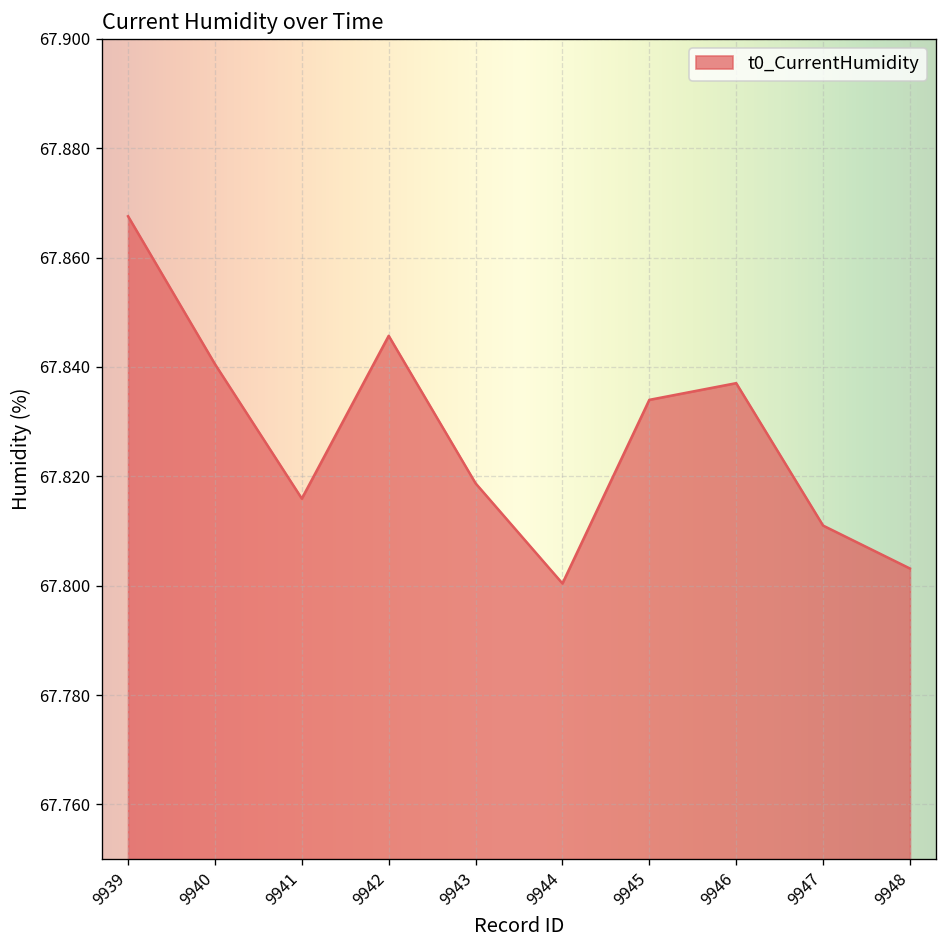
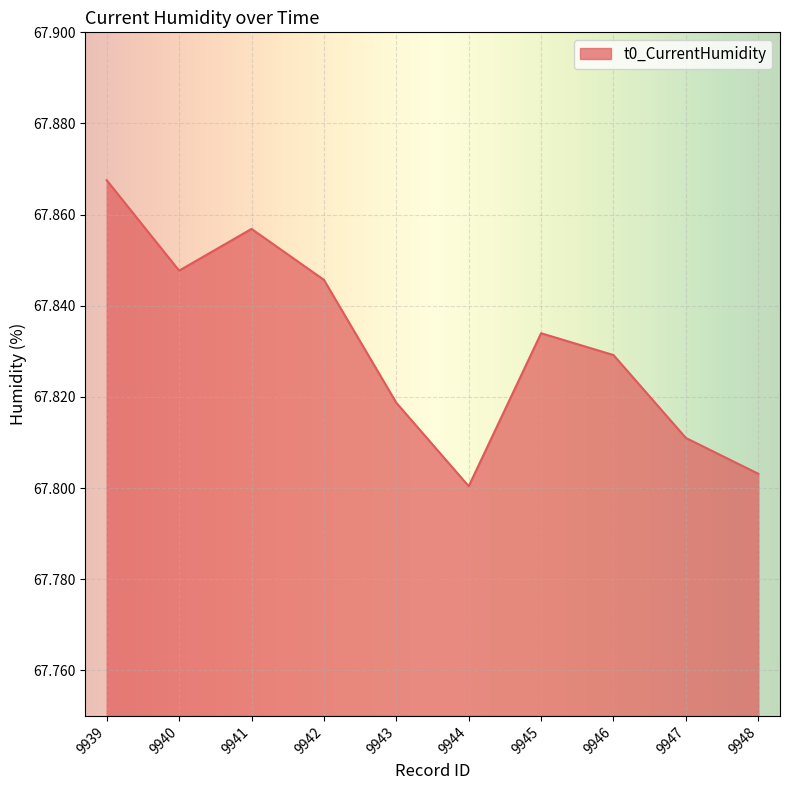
  {
    "9939": 67.868,
-   "9940": 67.841,
-   "9941": 67.816,
+   "9940": 67.848,
+   "9941": 67.857,
    "9942": 67.846,
    "9943": 67.819,
    "9944": 67.800,
    "9945": 67.834,
-   "9946": 67.837,
+   "9946": 67.829,
    "9947": 67.811,
    "9948": 67.803
  }
